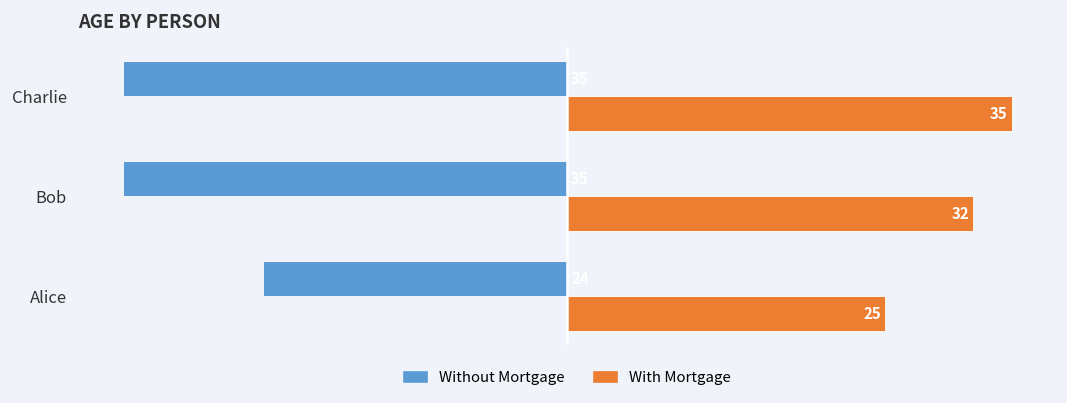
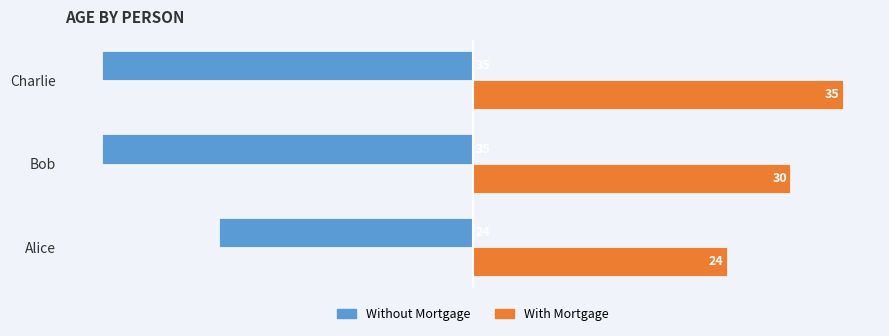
  {
    "With Mortgage": {
      "Charlie": 35,
-     "Bob": 32,
-     "Alice": 25
+     "Bob": 30,
+     "Alice": 24
    }
  }
